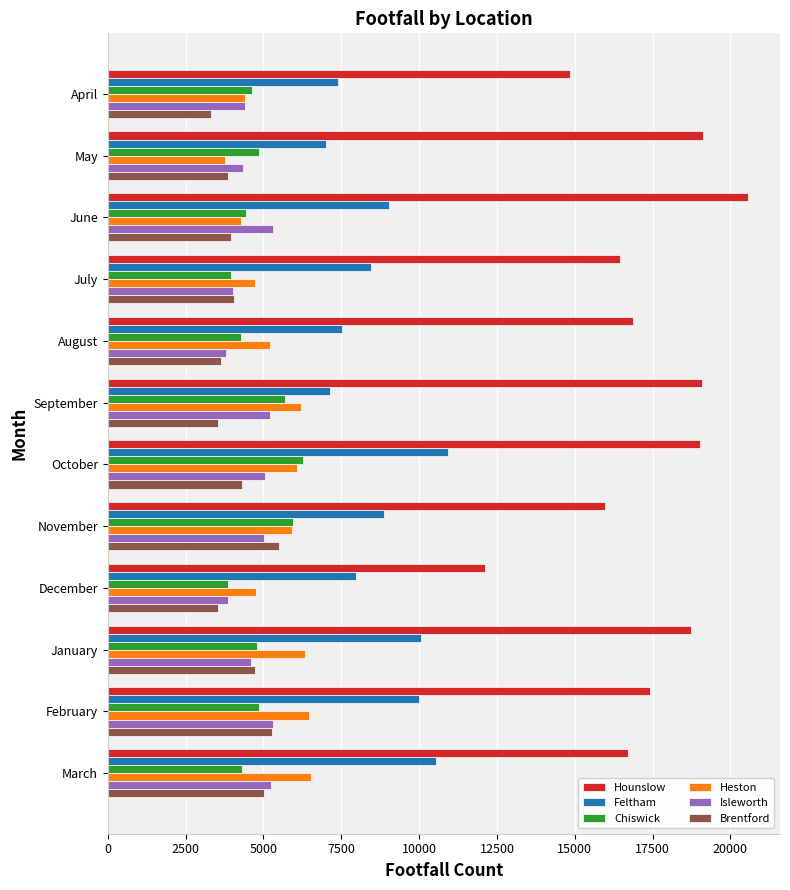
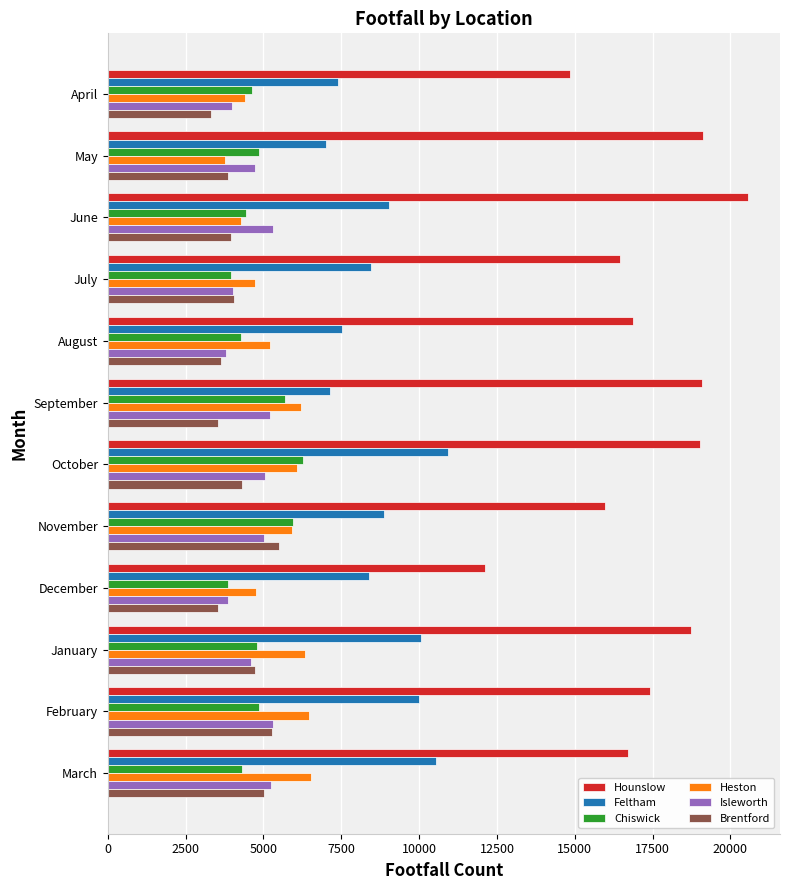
  {
    "Hounslow": {
      "April": 14800,
      "May": 19100,
      "June": 20600,
      "July": 16400,
      "August": 16900,
      "September": 19100,
      "October": 19000,
      "November": 16000,
      "December": 12100,
      "January": 18700,
      "February": 17400,
      "March": 16700
    },
    "Feltham": {
      "April": 7400,
      "May": 7000,
      "June": 9000,
      "July": 8400,
      "August": 7500,
      "September": 7100,
      "October": 10900,
      "November": 8900,
-     "December": 8000,
+     "December": 8400,
      "January": 10100,
      "February": 10000,
      "March": 10500
    },
    "Chiswick": {
      "April": 4600,
      "May": 4900,
      "June": 4500,
      "July": 4000,
      "August": 4300,
      "September": 5700,
      "October": 6300,
      "November": 6000,
      "December": 3900,
      "January": 4800,
      "February": 4900,
      "March": 4300
    },
    "Heston": {
      "April": 4400,
      "May": 3800,
      "June": 4300,
      "July": 4700,
      "August": 5200,
      "September": 6200,
      "October": 6100,
      "November": 5900,
      "December": 4800,
      "January": 6300,
      "February": 6500,
      "March": 6500
    },
    "Isleworth": {
-     "April": 4400,
-     "May": 4400,
+     "April": 4000,
+     "May": 4700,
      "June": 5300,
      "July": 4000,
      "August": 3800,
      "September": 5200,
      "October": 5000,
      "November": 5000,
      "December": 3900,
      "January": 4600,
      "February": 5300,
      "March": 5200
    },
    "Brentford": {
      "April": 3300,
      "May": 3900,
      "June": 3900,
      "July": 4100,
      "August": 3600,
      "September": 3500,
      "October": 4300,
      "November": 5500,
      "December": 3600,
      "January": 4700,
      "February": 5300,
      "March": 5000
    }
  }
